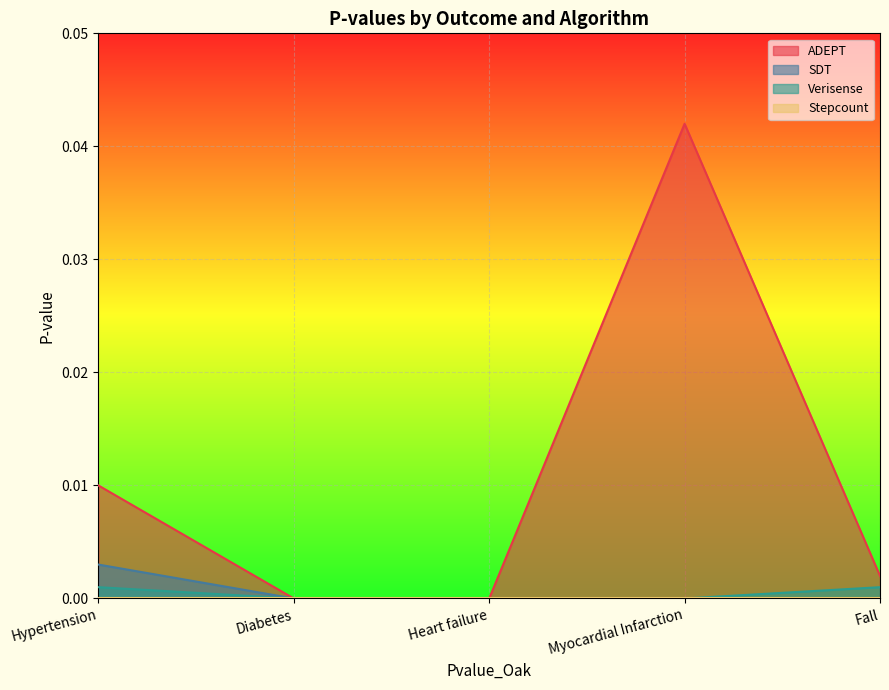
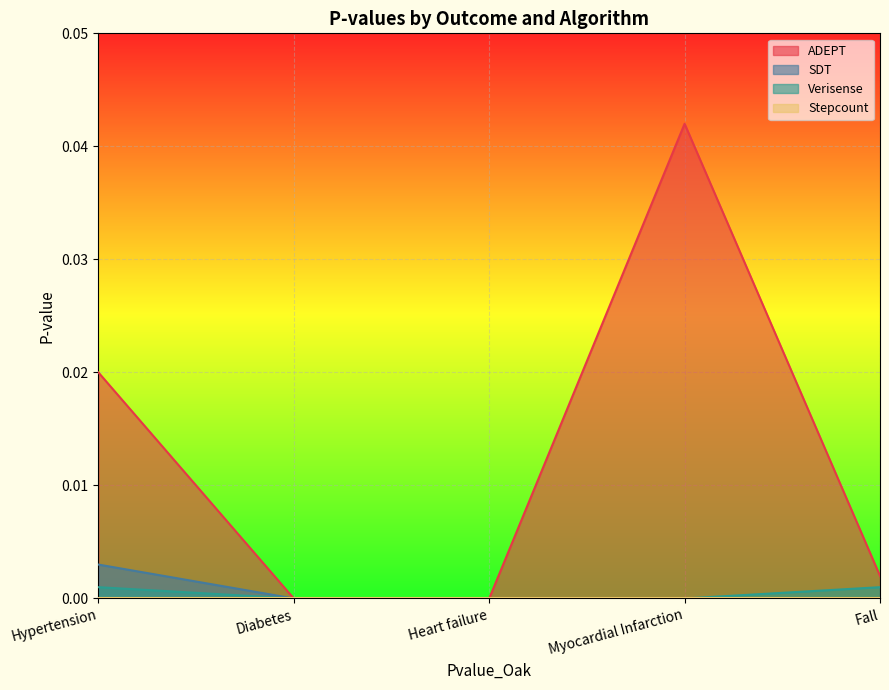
  {
    "ADEPT": {
-     "Hypertension": 0.01,
+     "Hypertension": 0.02,
      "Myocardial Infarction": 0.0420,
      "Fall": 0.0020
    },
    "Stepcount": {
      "Hypertension": 0.00
    }
  }
